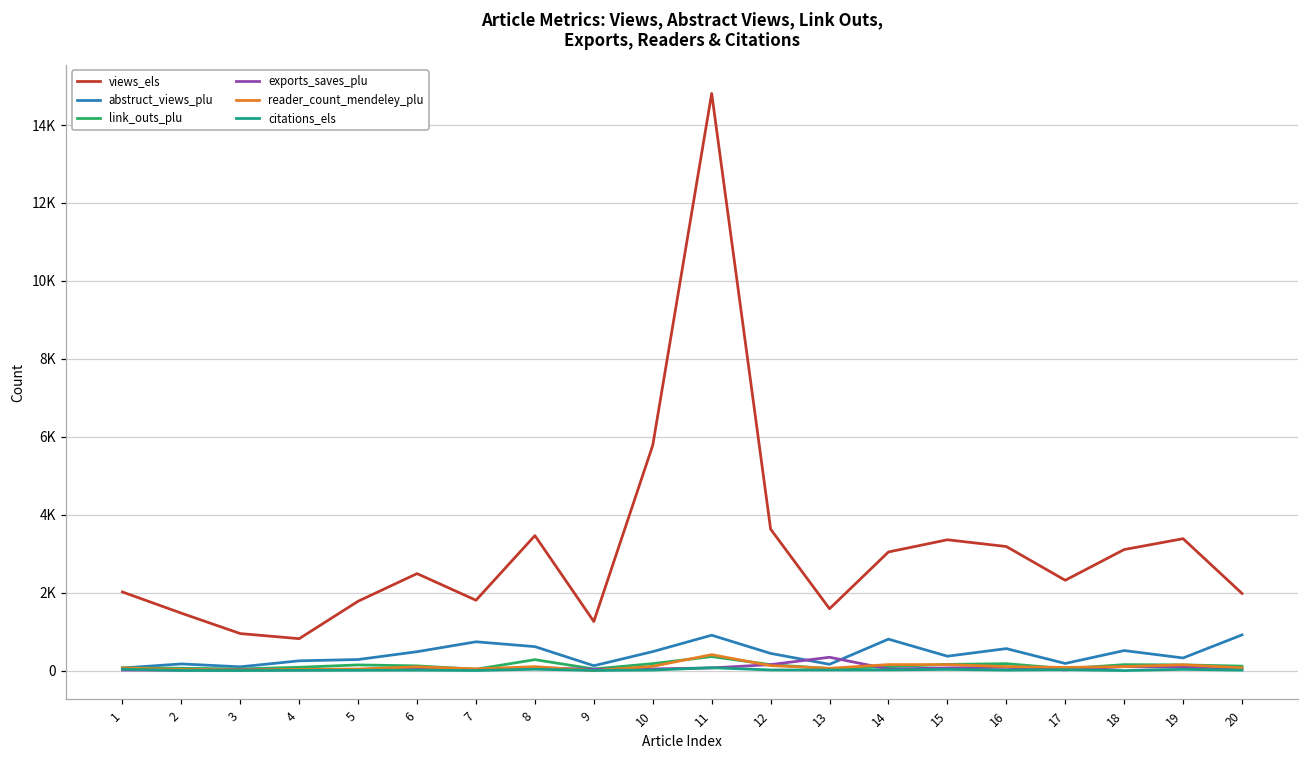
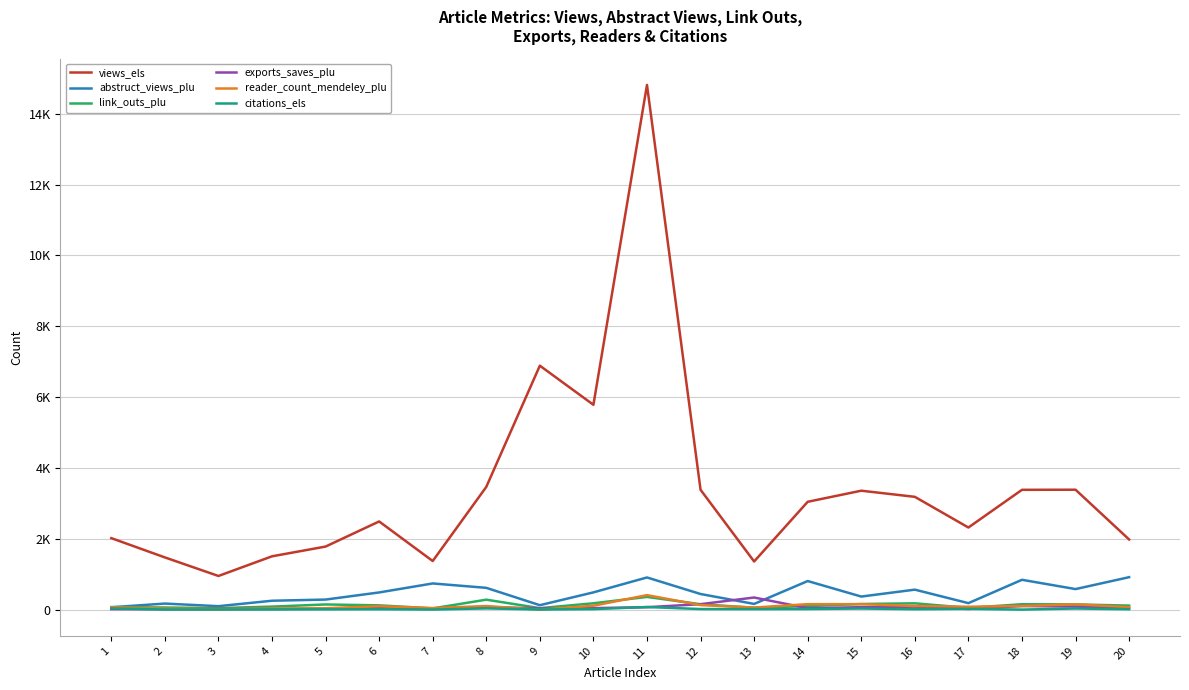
  {
    "views_els": {
      "1": 2000,
      "2": 1500,
      "3": 1000,
-     "4": 800,
+     "4": 1500,
      "5": 1800,
      "6": 2500,
-     "7": 1800,
+     "7": 1400,
      "8": 3500,
-     "9": 1300,
+     "9": 6900,
      "10": 5800,
      "11": 14800,
-     "12": 3600,
-     "13": 1600,
+     "12": 3400,
+     "13": 1400,
      "14": 3000,
      "15": 3400,
      "16": 3200,
      "17": 2300,
-     "18": 3100,
+     "18": 3400,
      "19": 3400,
      "20": 2000
    },
    "abstruct_views_plu": {
      "2": 200,
      "4": 300,
      "5": 300,
      "6": 500,
      "7": 700,
      "8": 600,
      "9": 100,
      "10": 500,
      "11": 900,
      "12": 400,
      "13": 200,
      "14": 800,
      "15": 400,
      "16": 600,
      "17": 200,
-     "18": 500,
-     "19": 300,
+     "18": 800,
+     "19": 600,
      "20": 900
    },
    "exports_saves_plu": {
      "13": 300
    }
  }
